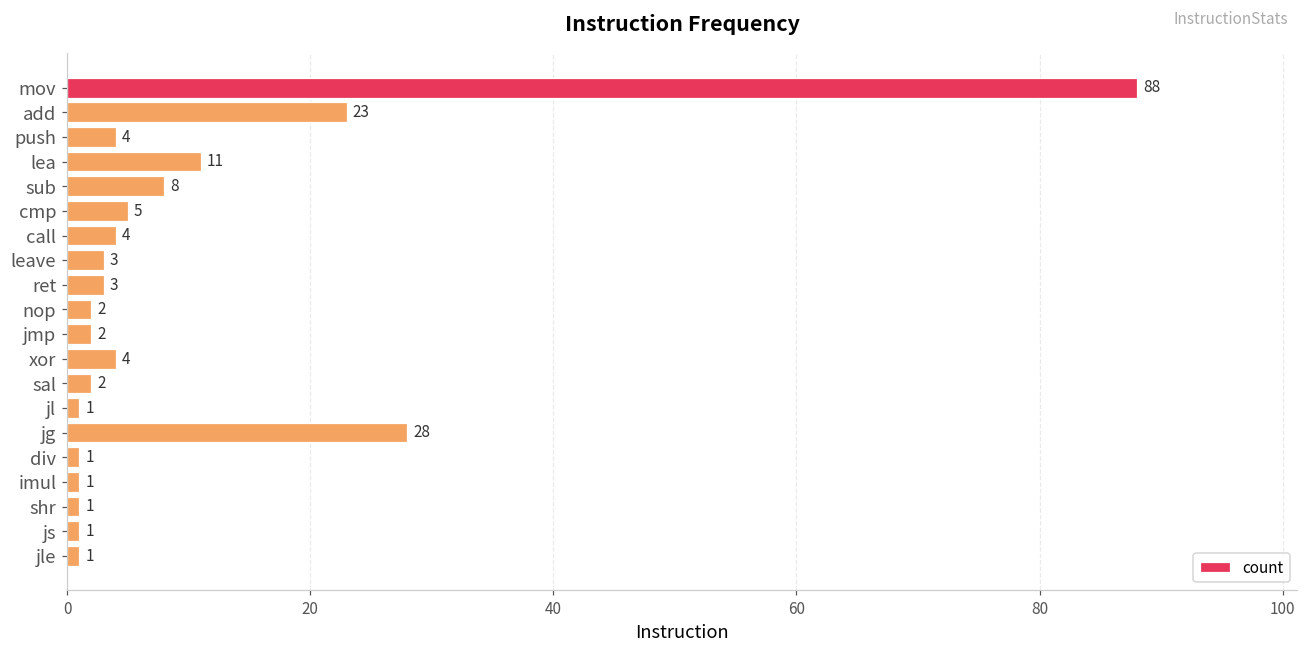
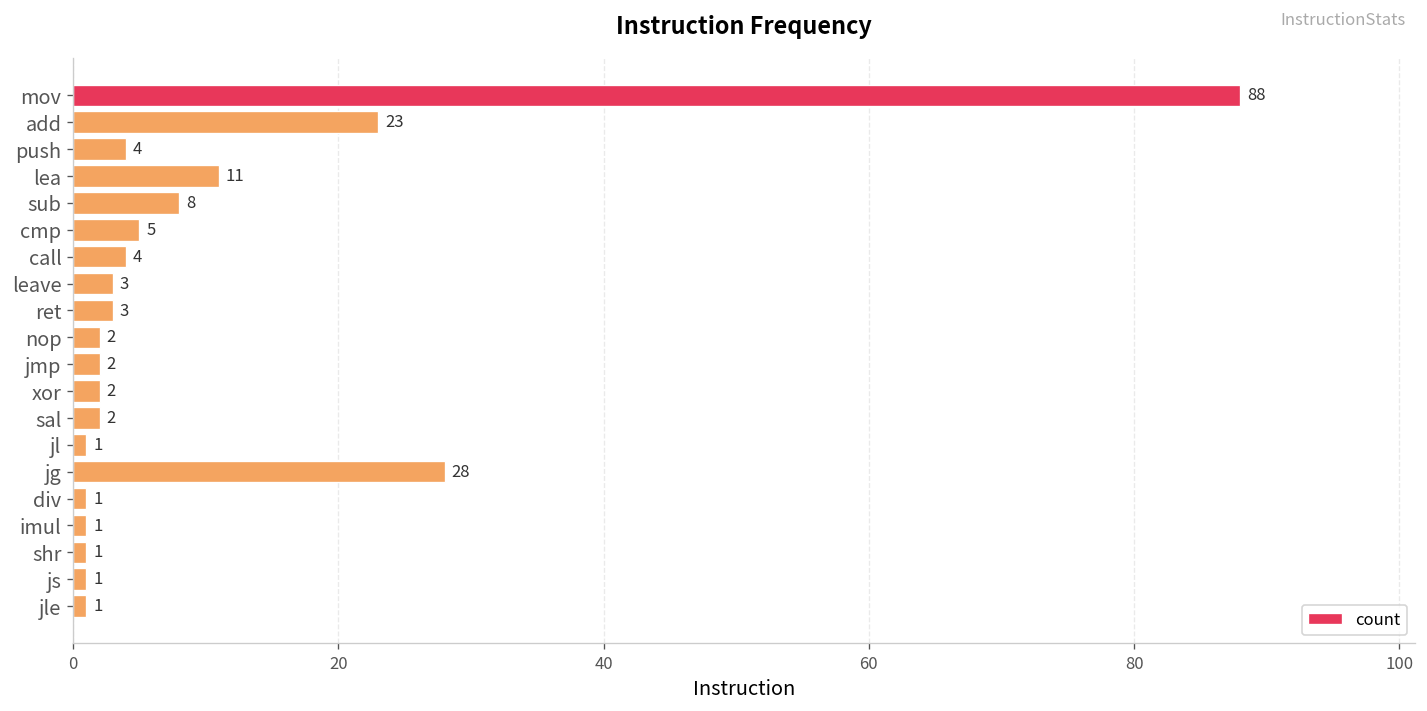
  {
    "mov": 88,
    "add": 23,
    "push": 4,
    "lea": 11,
    "sub": 8,
    "cmp": 5,
    "call": 4,
    "leave": 3,
    "ret": 3,
    "nop": 2,
    "jmp": 2,
-   "xor": 4,
+   "xor": 2,
    "sal": 2,
    "jl": 1,
    "jg": 28,
    "div": 1,
    "imul": 1,
    "shr": 1,
    "js": 1,
    "jle": 1
  }
